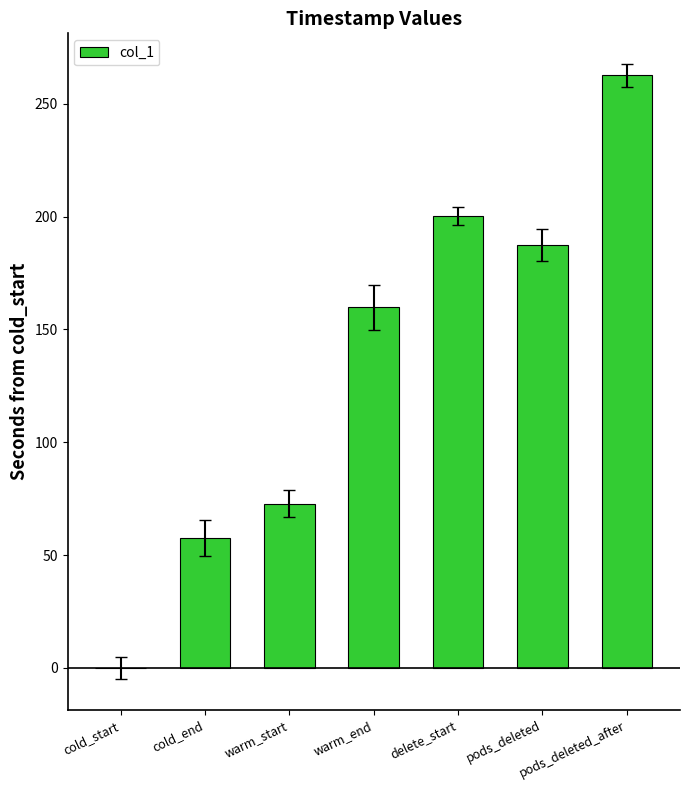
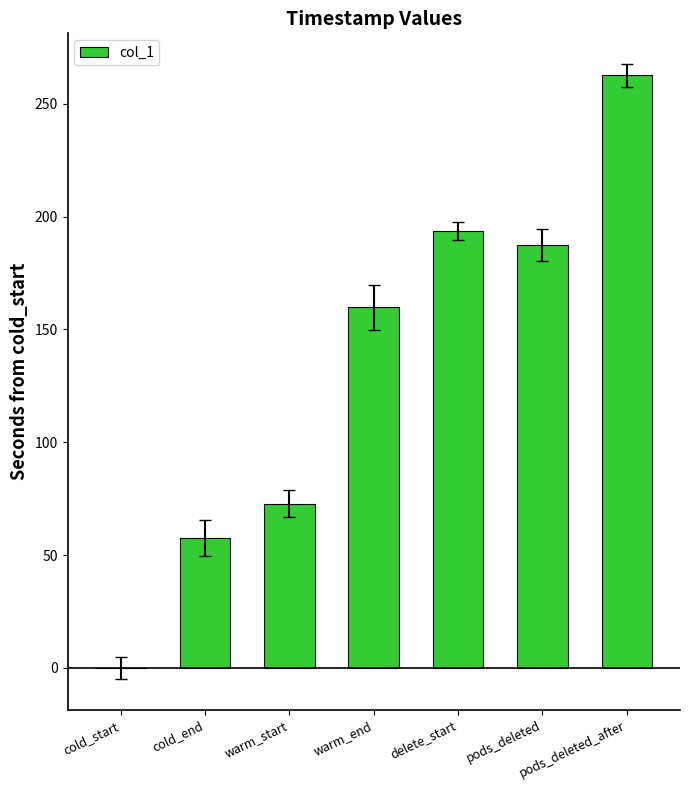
  {
    "col_1": {
      "cold_start": 0,
      "cold_end": 58,
      "warm_start": 73,
      "warm_end": 160,
-     "delete_start": 200,
+     "delete_start": 194,
      "pods_deleted": 187,
      "pods_deleted_after": 263
    }
  }
